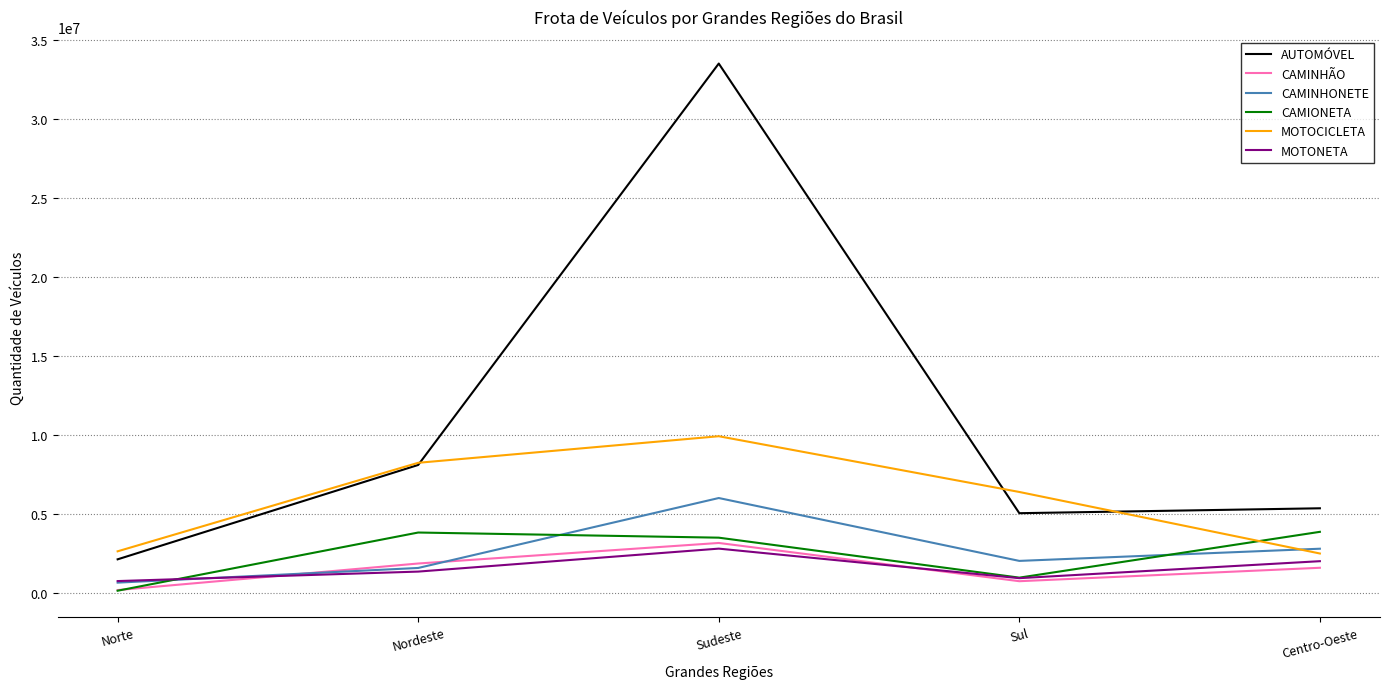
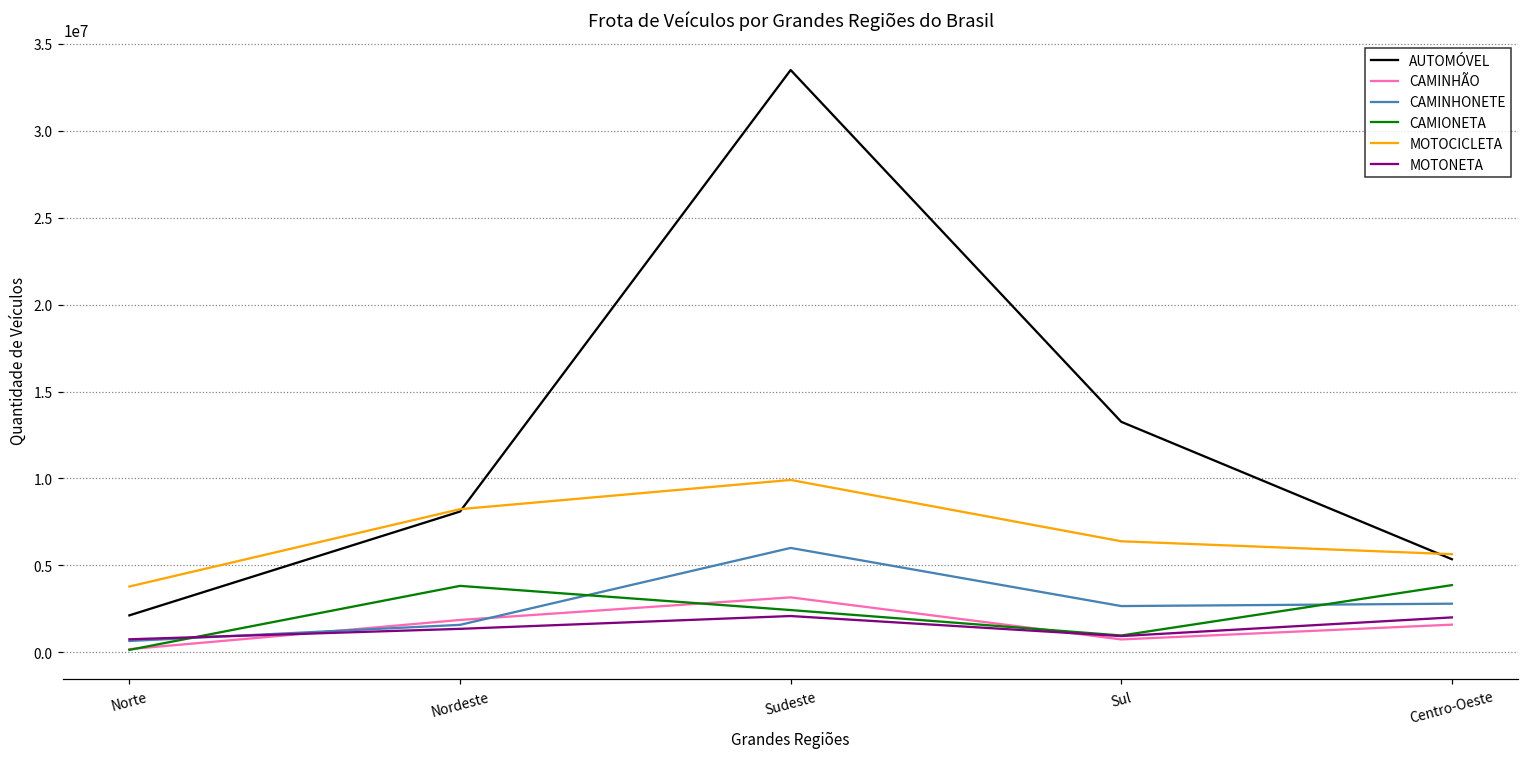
  {
    "AUTOMÓVEL": {
      "Norte": 2100000,
      "Sudeste": 33500000,
-     "Sul": 5000000,
+     "Sul": 13300000,
      "Centro-Oeste": 5400000
    },
    "CAMINHÃO": {
      "Nordeste": 1900000,
      "Sudeste": 3200000,
      "Sul": 700000,
      "Centro-Oeste": 1600000
    },
    "CAMINHONETE": {
      "Nordeste": 1600000,
      "Sudeste": 6000000,
-     "Sul": 2000000,
+     "Sul": 2700000,
      "Centro-Oeste": 2800000
    },
    "CAMIONETA": {
      "Nordeste": 3800000,
-     "Sudeste": 3500000,
+     "Sudeste": 2400000,
      "Centro-Oeste": 3900000
    },
    "MOTOCICLETA": {
-     "Norte": 2600000,
+     "Norte": 3800000,
      "Sudeste": 9900000,
      "Sul": 6400000,
-     "Centro-Oeste": 2500000
+     "Centro-Oeste": 5600000
    },
    "MOTONETA": {
      "Nordeste": 1300000,
-     "Sudeste": 2800000,
+     "Sudeste": 2100000,
      "Centro-Oeste": 2000000
    }
  }
